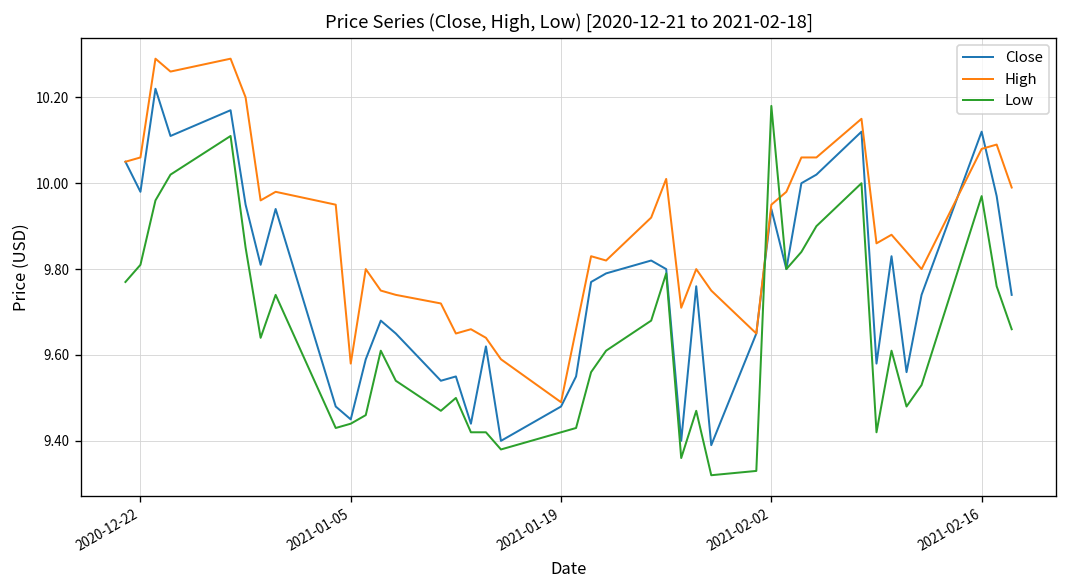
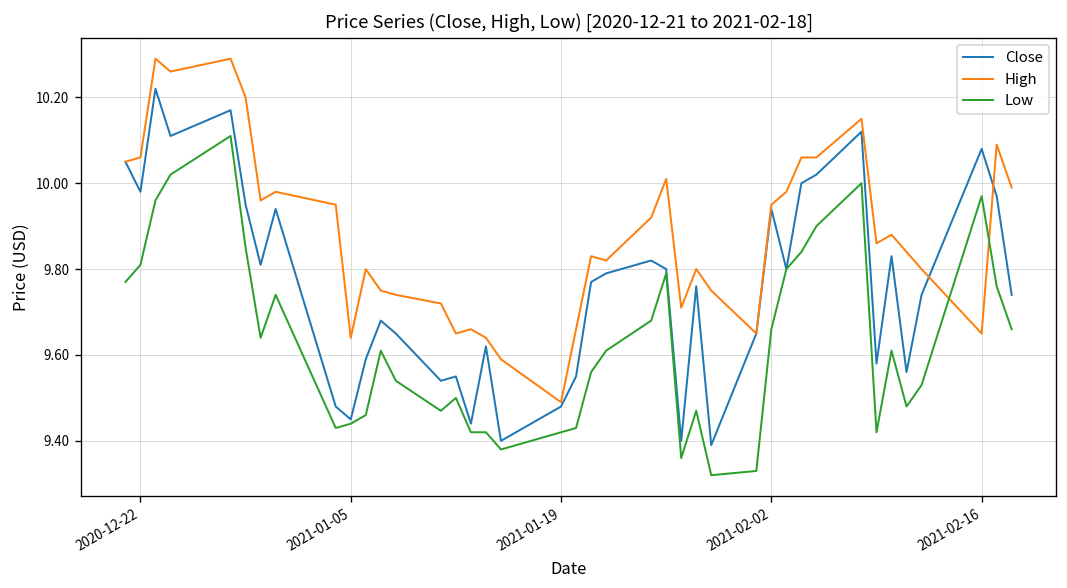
  {
    "Close": {
      "2020-12-22": 9.98,
      "2021-01-05": 9.45,
      "2021-01-19": 9.48,
      "2021-02-02": 9.94,
-     "2021-02-16": 10.12
+     "2021-02-16": 10.08
    },
    "High": {
      "2020-12-22": 10.06,
-     "2021-01-05": 9.58,
+     "2021-01-05": 9.64,
      "2021-01-19": 9.49,
      "2021-02-02": 9.95,
-     "2021-02-16": 10.08
+     "2021-02-16": 9.65
    },
    "Low": {
      "2020-12-22": 9.81,
      "2021-01-05": 9.44,
      "2021-01-19": 9.42,
-     "2021-02-02": 10.18,
+     "2021-02-02": 9.66,
      "2021-02-16": 9.97
    }
  }
